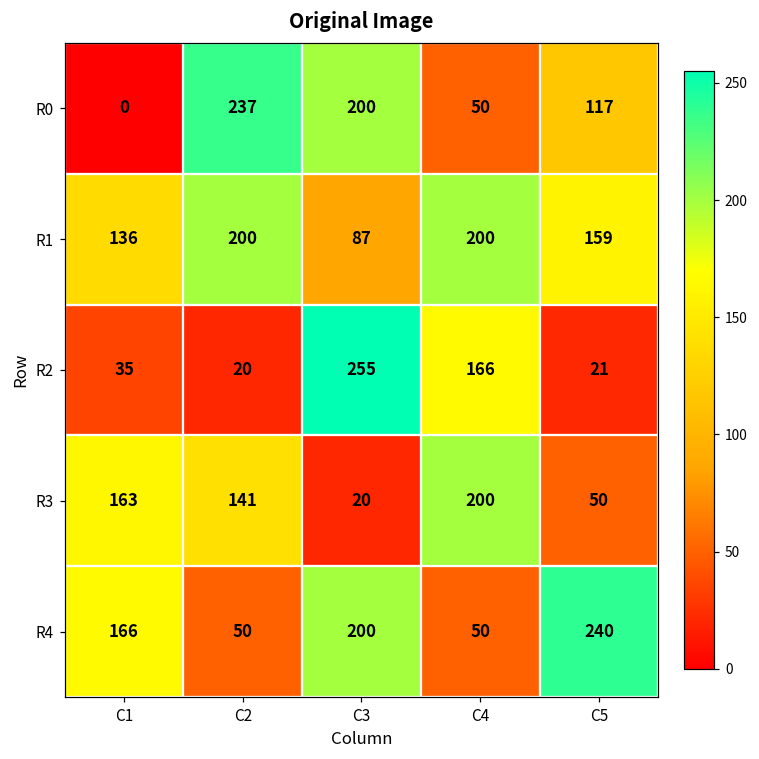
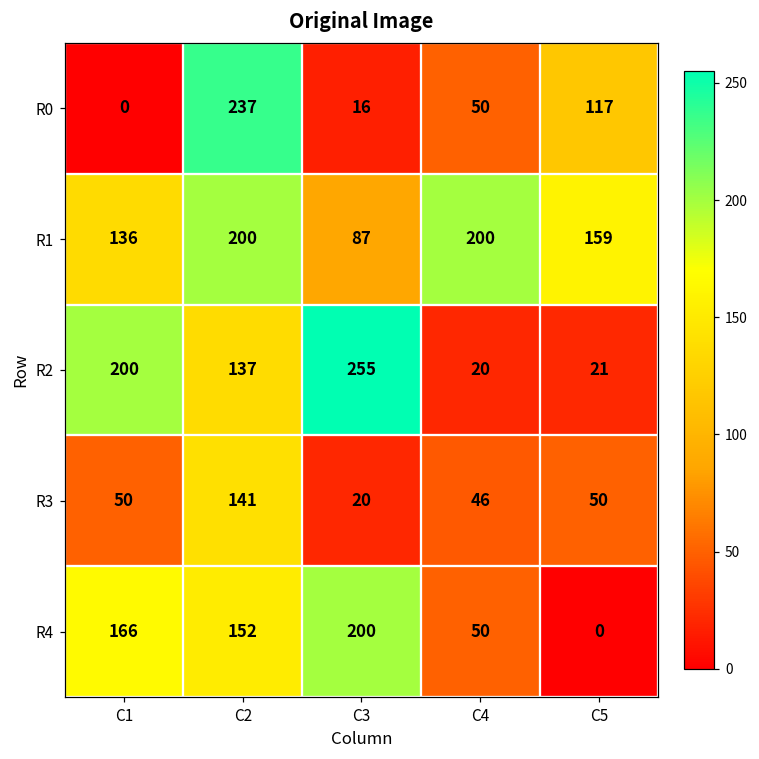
  {
    "R0": {
      "C1": 0,
      "C2": 237,
-     "C3": 200,
+     "C3": 16,
      "C4": 50,
      "C5": 117
    },
    "R1": {
      "C1": 136,
      "C2": 200,
      "C3": 87,
      "C4": 200,
      "C5": 159
    },
    "R2": {
-     "C1": 35,
-     "C2": 20,
+     "C1": 200,
+     "C2": 137,
      "C3": 255,
-     "C4": 166,
+     "C4": 20,
      "C5": 21
    },
    "R3": {
-     "C1": 163,
+     "C1": 50,
      "C2": 141,
      "C3": 20,
-     "C4": 200,
+     "C4": 46,
      "C5": 50
    },
    "R4": {
      "C1": 166,
-     "C2": 50,
+     "C2": 152,
      "C3": 200,
      "C4": 50,
-     "C5": 240
+     "C5": 0
    }
  }
